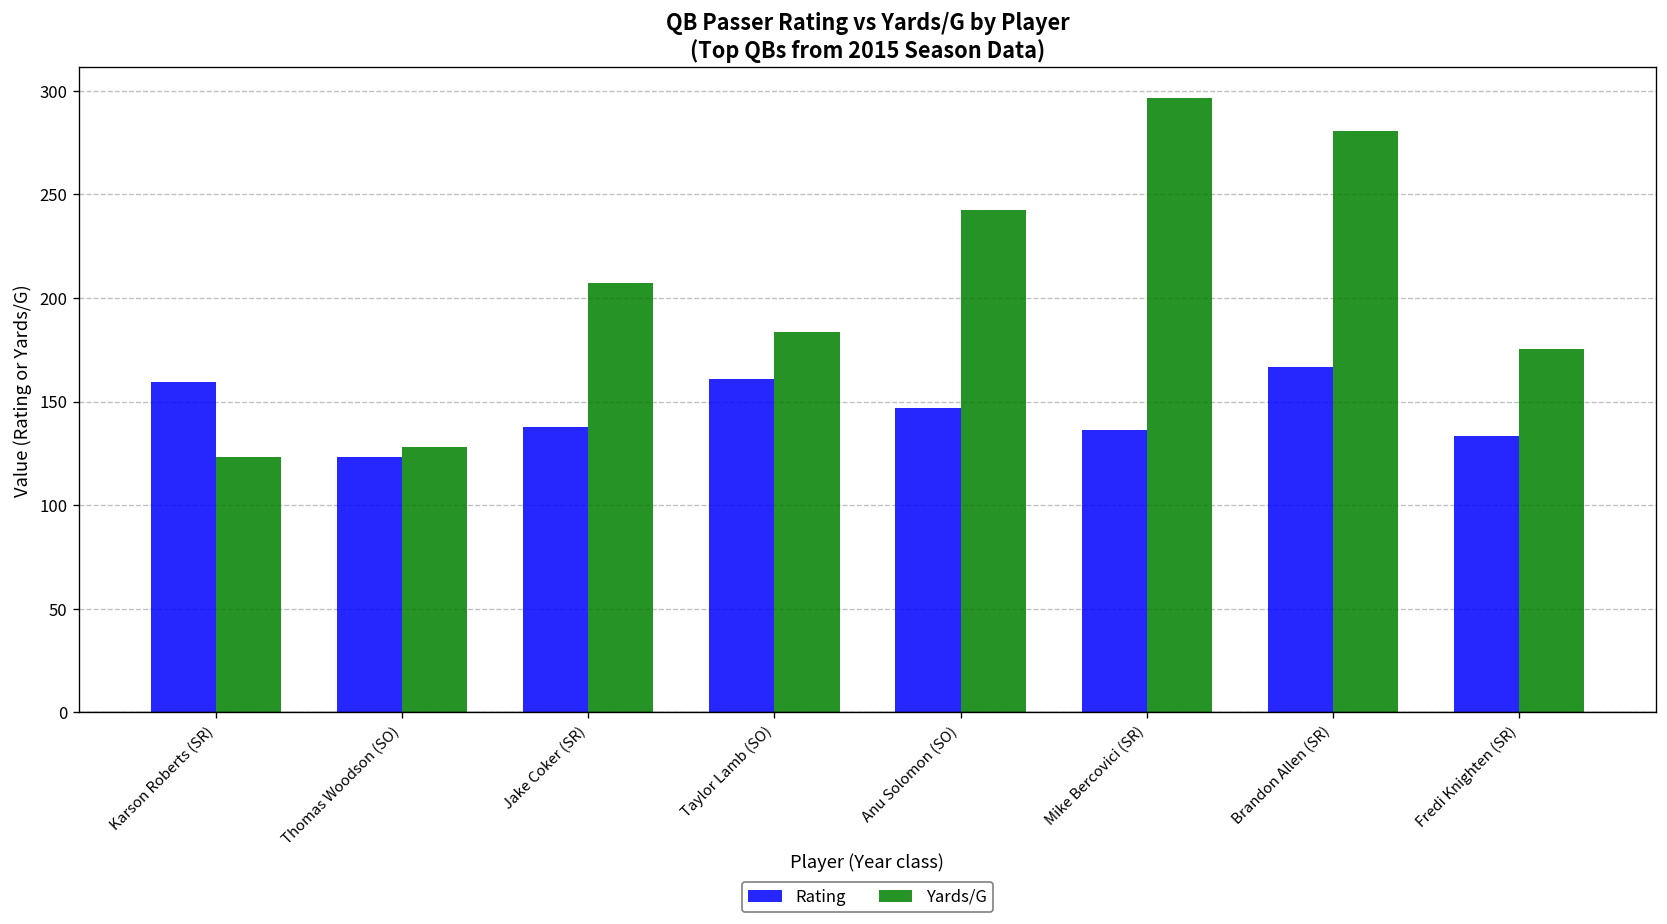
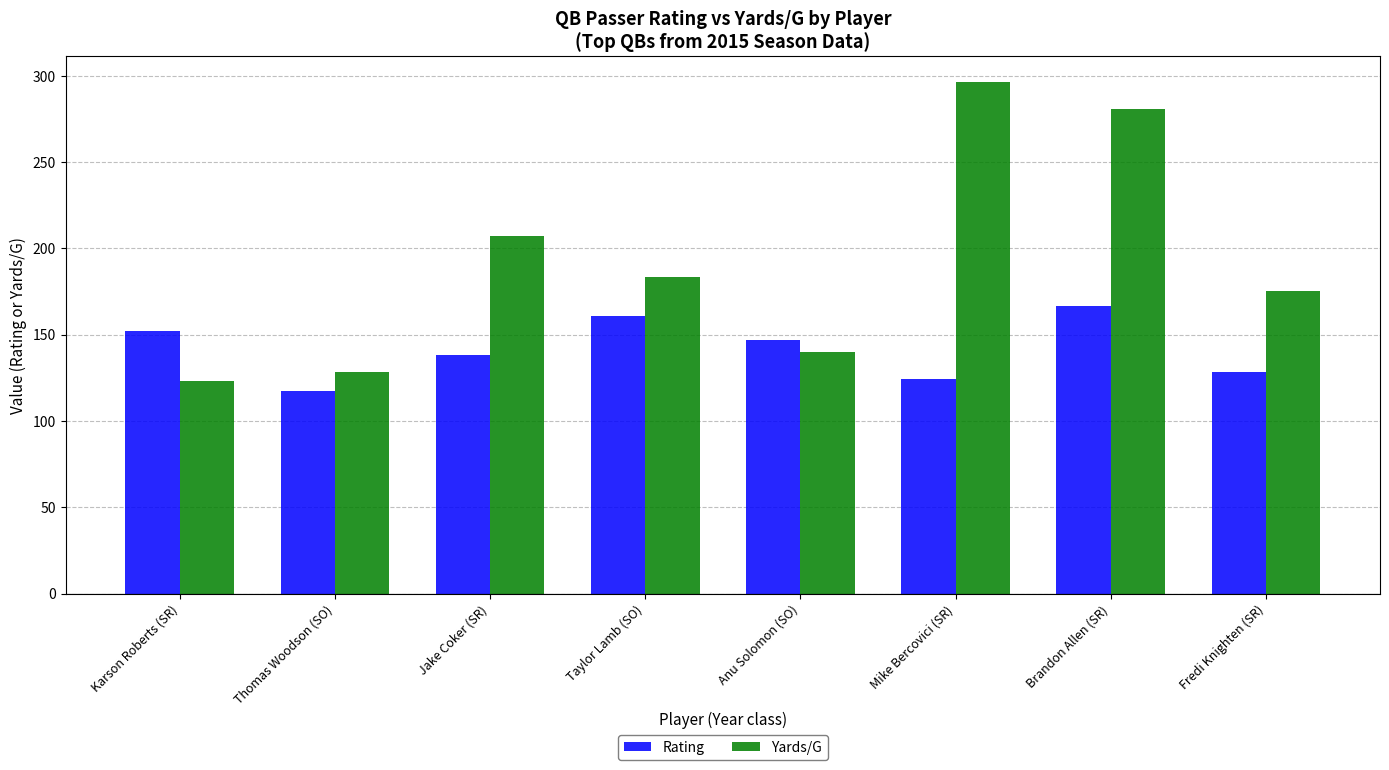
  {
    "Rating": {
-     "Karson Roberts (SR)": 159,
-     "Thomas Woodson (SO)": 123,
+     "Karson Roberts (SR)": 152,
+     "Thomas Woodson (SO)": 117,
      "Jake Coker (SR)": 138,
      "Taylor Lamb (SO)": 161,
      "Anu Solomon (SO)": 147,
-     "Mike Bercovici (SR)": 136,
+     "Mike Bercovici (SR)": 124,
      "Brandon Allen (SR)": 166,
-     "Fredi Knighten (SR)": 133
+     "Fredi Knighten (SR)": 128
    },
    "Yards/G": {
      "Karson Roberts (SR)": 123,
      "Thomas Woodson (SO)": 128,
      "Jake Coker (SR)": 207,
      "Taylor Lamb (SO)": 184,
-     "Anu Solomon (SO)": 243,
+     "Anu Solomon (SO)": 140,
      "Mike Bercovici (SR)": 297,
      "Brandon Allen (SR)": 281,
      "Fredi Knighten (SR)": 175
    }
  }
